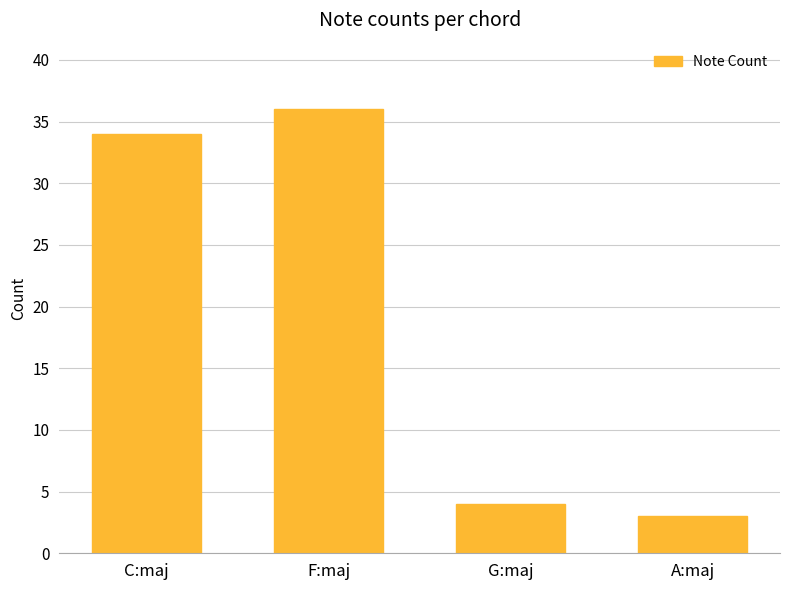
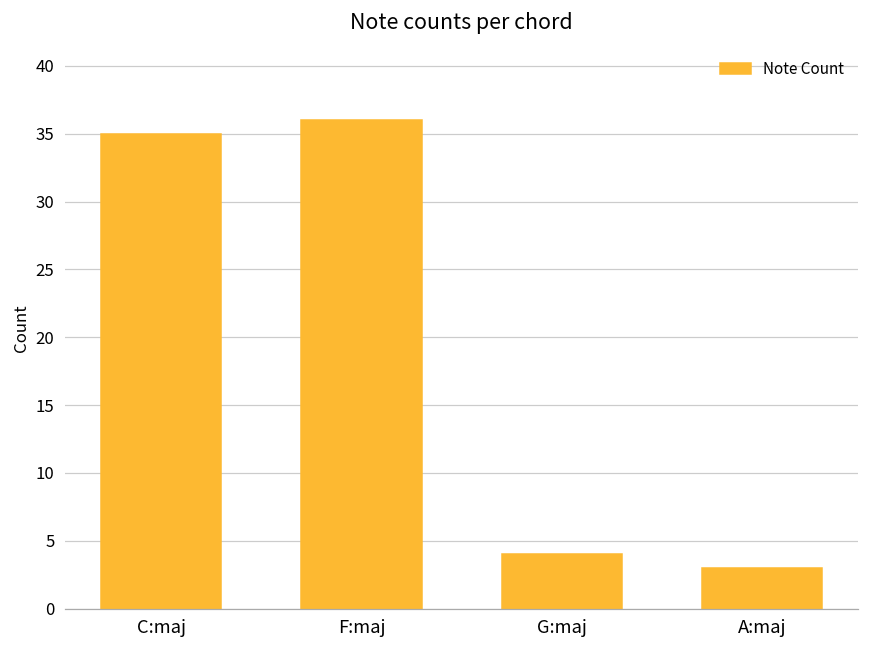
  {
-   "C:maj": 34,
+   "C:maj": 35,
    "F:maj": 36,
    "G:maj": 4,
    "A:maj": 3
  }
